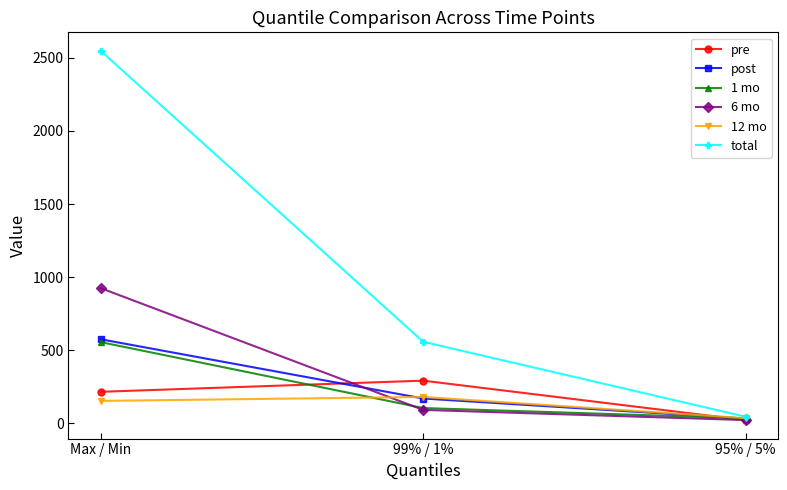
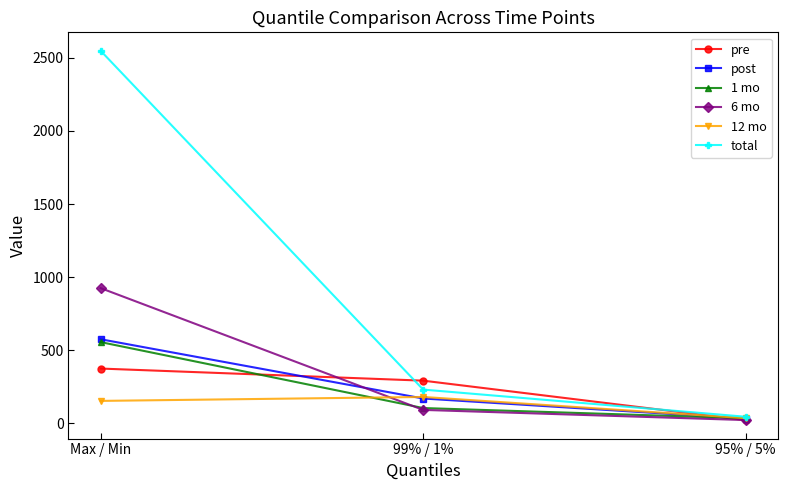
  {
    "pre": {
-     "Max / Min": 220,
+     "Max / Min": 370,
      "99% / 1%": 290
    },
    "post": {
      "Max / Min": 570
    },
    "1 mo": {
      "Max / Min": 560
    },
    "6 mo": {
      "Max / Min": 920
    },
    "12 mo": {
      "Max / Min": 150
    },
    "total": {
      "Max / Min": 2550,
-     "99% / 1%": 560
+     "99% / 1%": 230
    }
  }
